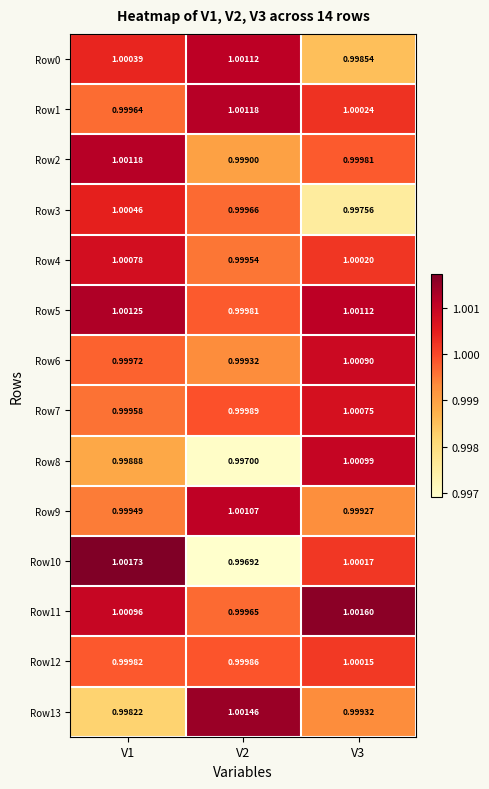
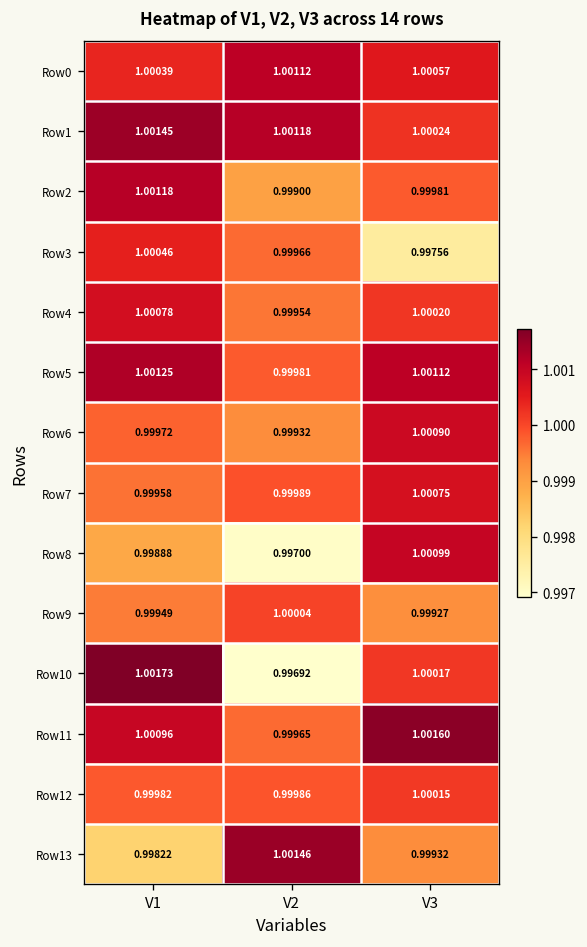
  {
    "Row0": {
      "V1": 1.00039,
      "V2": 1.00112,
-     "V3": 0.99854
+     "V3": 1.00057
    },
    "Row1": {
-     "V1": 0.99964,
+     "V1": 1.00145,
      "V2": 1.00118,
      "V3": 1.00024
    },
    "Row2": {
      "V1": 1.00118,
      "V2": 0.99900,
      "V3": 0.99981
    },
    "Row3": {
      "V1": 1.00046,
      "V2": 0.99966,
      "V3": 0.99756
    },
    "Row4": {
      "V1": 1.00078,
      "V2": 0.99954,
      "V3": 1.00020
    },
    "Row5": {
      "V1": 1.00125,
      "V2": 0.99981,
      "V3": 1.00112
    },
    "Row6": {
      "V1": 0.99972,
      "V2": 0.99932,
      "V3": 1.00090
    },
    "Row7": {
      "V1": 0.99958,
      "V2": 0.99989,
      "V3": 1.00075
    },
    "Row8": {
      "V1": 0.99888,
      "V2": 0.99700,
      "V3": 1.00099
    },
    "Row9": {
      "V1": 0.99949,
-     "V2": 1.00107,
+     "V2": 1.00004,
      "V3": 0.99927
    },
    "Row10": {
      "V1": 1.00173,
      "V2": 0.99692,
      "V3": 1.00017
    },
    "Row11": {
      "V1": 1.00096,
      "V2": 0.99965,
      "V3": 1.00160
    },
    "Row12": {
      "V1": 0.99982,
      "V2": 0.99986,
      "V3": 1.00015
    },
    "Row13": {
      "V1": 0.99822,
      "V2": 1.00146,
      "V3": 0.99932
    }
  }
